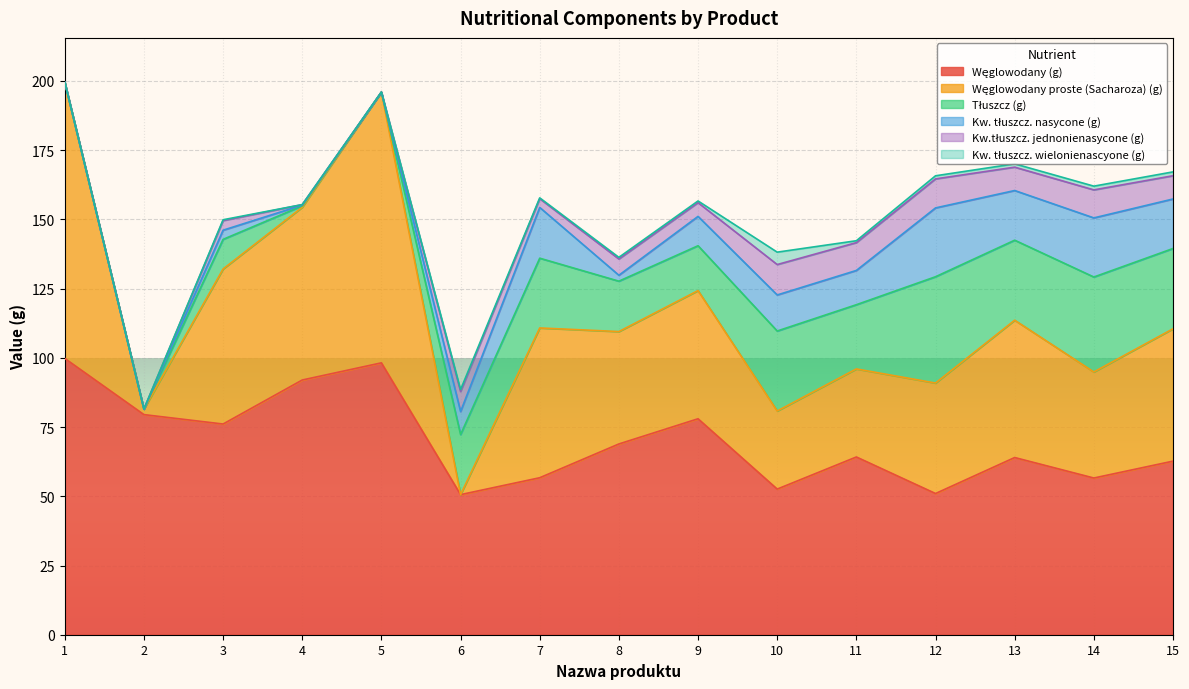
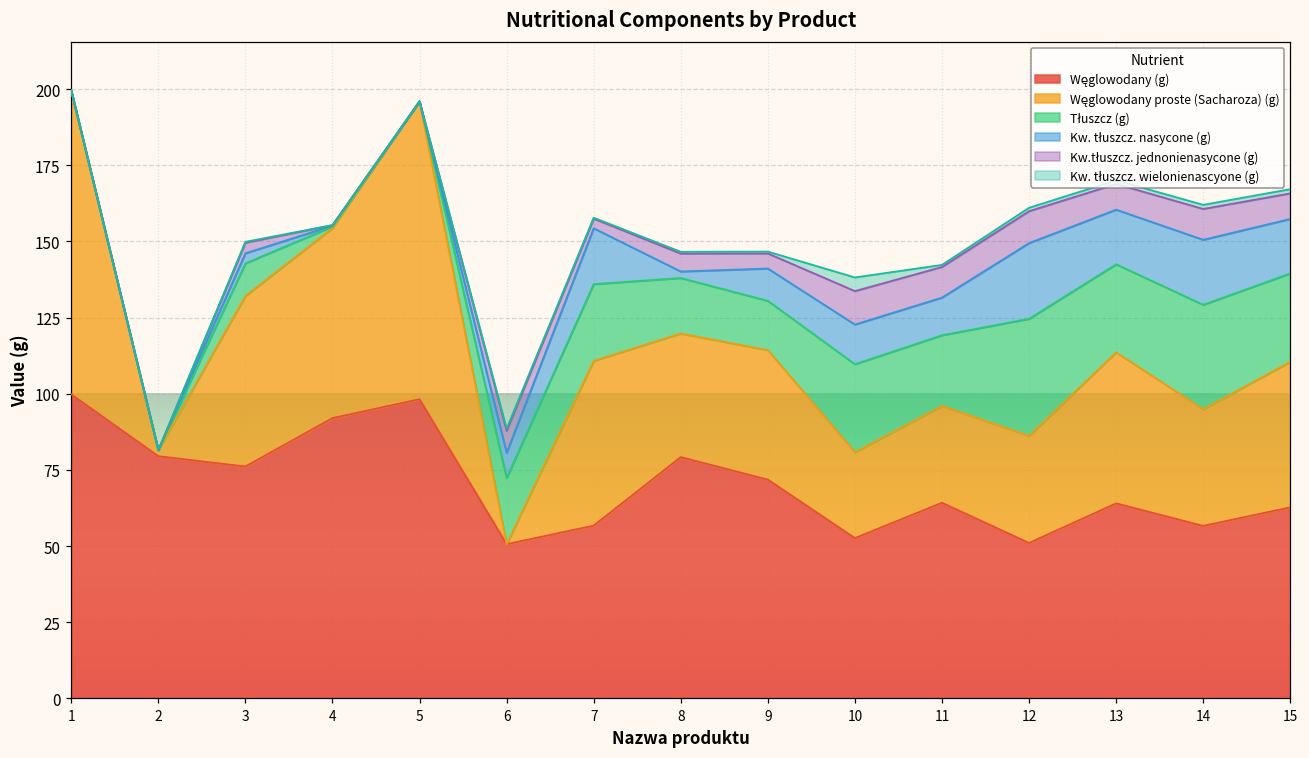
  {
    "Węglowodany (g)": {
      "1": 100,
      "2": 80,
      "3": 76,
      "4": 92,
      "5": 98,
      "7": 57,
-     "8": 69,
-     "9": 78,
+     "8": 79,
+     "9": 72,
      "10": 53,
      "11": 64,
      "12": 51,
      "13": 64,
      "14": 57,
      "15": 63
    },
    "Węglowodany proste (Sacharoza) (g)": {
      "3": 56,
      "7": 54,
      "8": 41,
-     "9": 46,
+     "9": 43,
      "10": 28,
      "11": 32,
-     "12": 40,
+     "12": 35,
      "13": 50,
      "14": 38,
      "15": 48
    },
    "Kw. tłuszcz. nasycone (g)": {
      "3": 3,
      "6": 8,
      "7": 18,
      "8": 2,
      "9": 11,
      "10": 13,
      "11": 12,
      "12": 25,
      "13": 18,
      "14": 21,
      "15": 18
    },
    "Kw.tłuszcz. jednonienasycone (g)": {
      "10": 11,
      "12": 10,
      "13": 8,
      "14": 10,
      "15": 8
    }
  }
